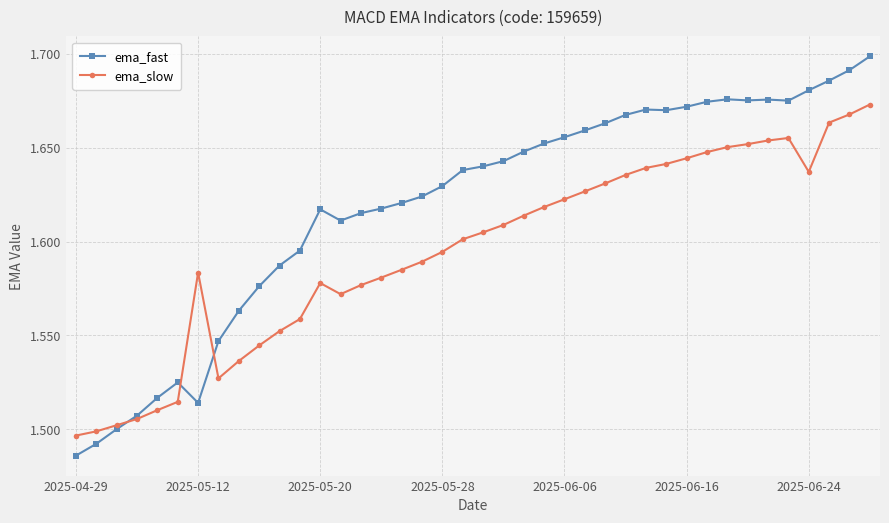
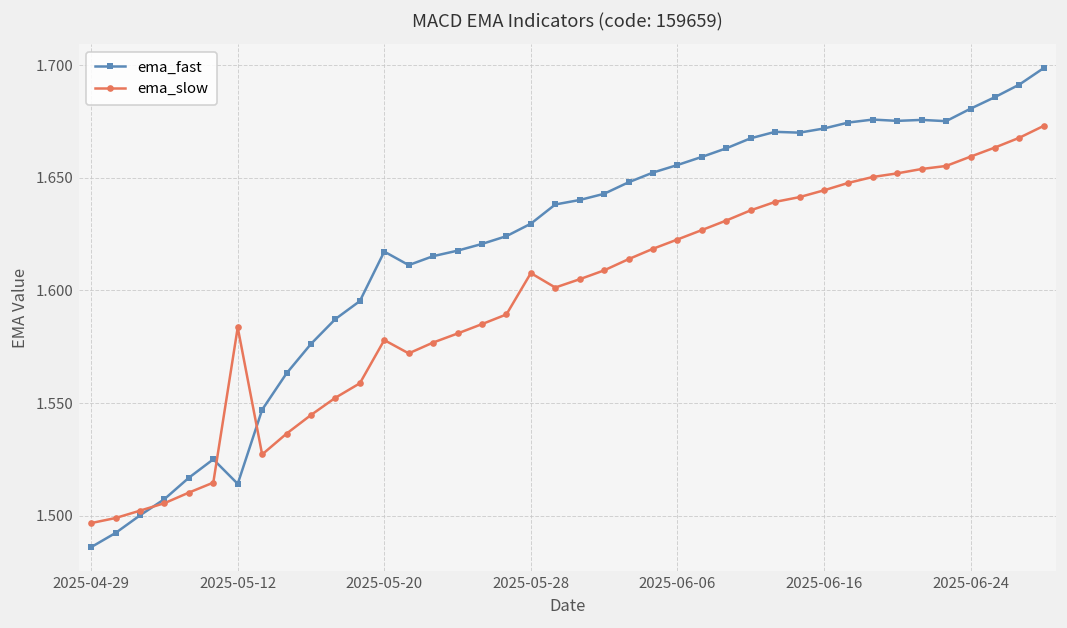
  {
    "ema_fast": {
      "2025-04-29": 1.486,
      "2025-05-12": 1.514,
      "2025-05-20": 1.617,
      "2025-05-28": 1.630,
      "2025-06-06": 1.656,
      "2025-06-16": 1.672,
      "2025-06-24": 1.681
    },
    "ema_slow": {
      "2025-04-29": 1.497,
      "2025-05-12": 1.584,
      "2025-05-20": 1.578,
-     "2025-05-28": 1.595,
+     "2025-05-28": 1.608,
      "2025-06-06": 1.623,
      "2025-06-16": 1.644,
-     "2025-06-24": 1.637
+     "2025-06-24": 1.659
    }
  }
